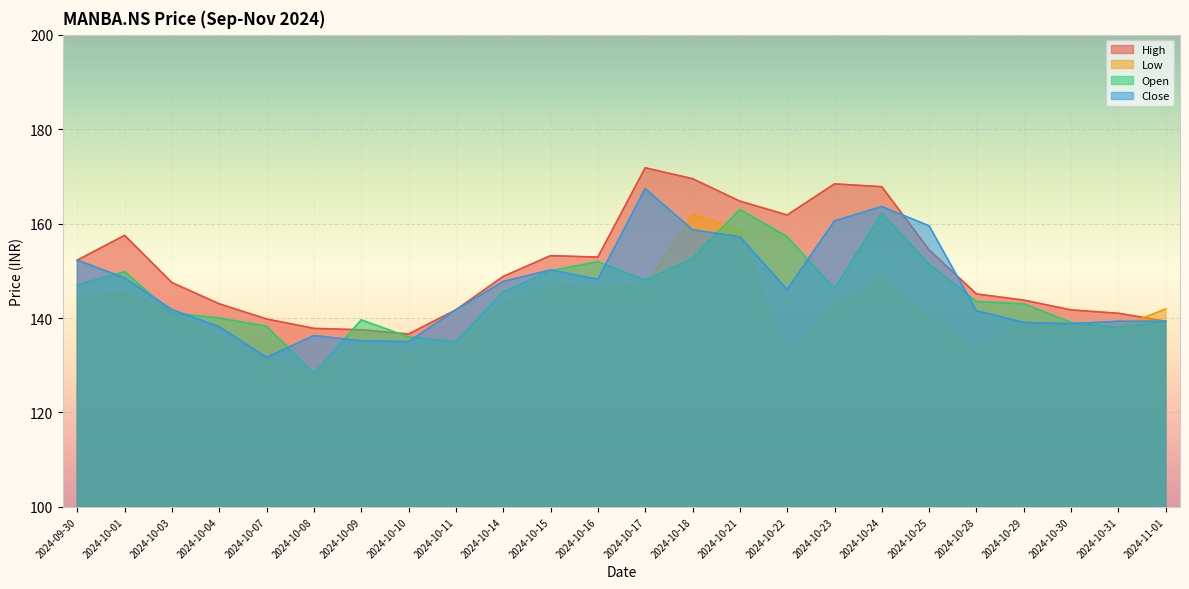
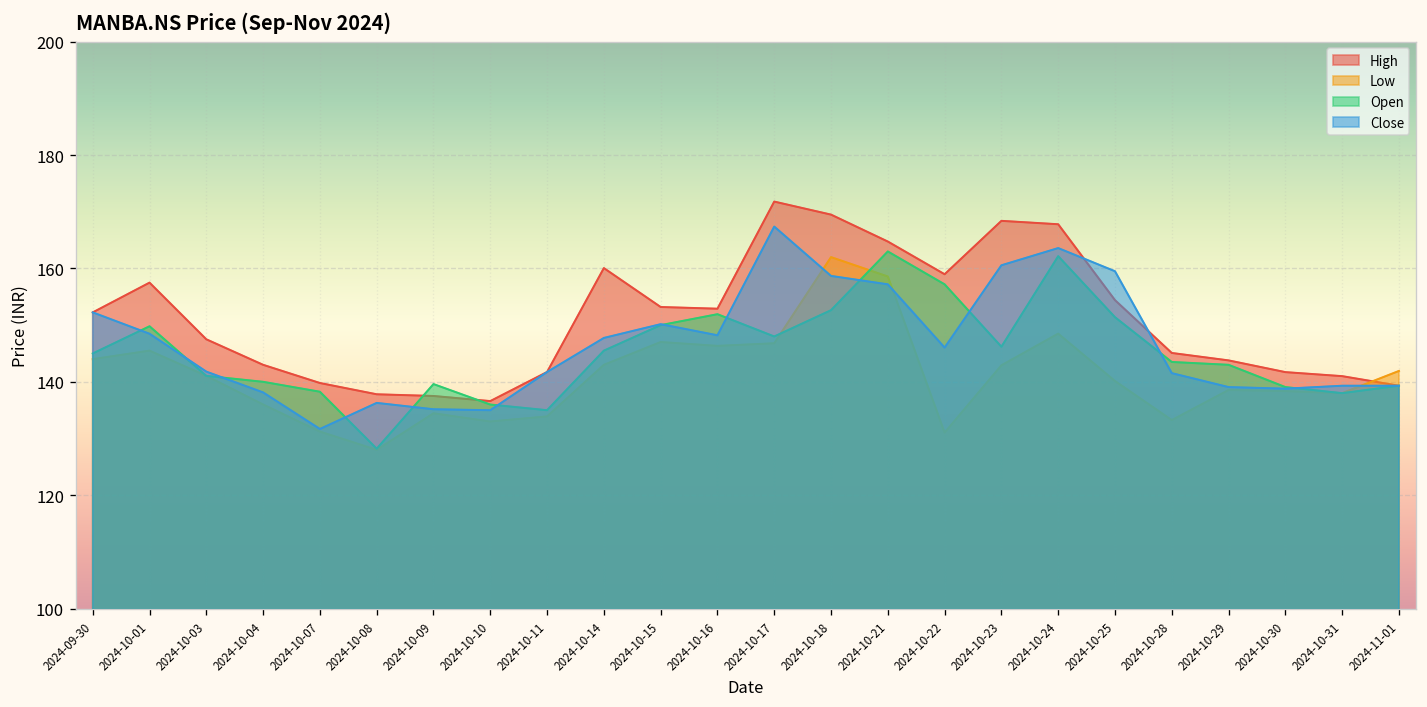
  {
    "High": {
      "2024-10-01": 158,
      "2024-10-03": 148,
      "2024-10-04": 143,
      "2024-10-07": 140,
      "2024-10-08": 138,
      "2024-10-09": 138,
      "2024-10-10": 137,
-     "2024-10-14": 149,
+     "2024-10-14": 160,
      "2024-10-15": 153,
      "2024-10-16": 153,
      "2024-10-17": 172,
      "2024-10-18": 170,
      "2024-10-21": 165,
-     "2024-10-22": 162,
+     "2024-10-22": 159,
      "2024-10-23": 168,
      "2024-10-24": 168,
      "2024-10-25": 154,
      "2024-10-28": 145,
      "2024-10-29": 144,
      "2024-10-30": 142,
      "2024-10-31": 141
    },
    "Low": {
      "2024-09-30": 144,
      "2024-10-01": 146,
      "2024-10-04": 136,
      "2024-10-09": 134,
      "2024-10-10": 133,
      "2024-10-11": 134,
      "2024-10-14": 143,
      "2024-10-15": 147,
      "2024-10-16": 146,
      "2024-10-17": 147,
      "2024-10-18": 162,
      "2024-10-21": 159,
      "2024-10-22": 131,
      "2024-10-23": 143,
      "2024-10-24": 149,
      "2024-10-25": 140,
      "2024-10-28": 133,
      "2024-11-01": 142
    },
    "Open": {
-     "2024-09-30": 147,
+     "2024-09-30": 145,
      "2024-10-01": 150,
      "2024-10-04": 140,
      "2024-10-07": 138,
      "2024-10-09": 140,
      "2024-10-10": 136,
      "2024-10-11": 135,
      "2024-10-14": 146,
      "2024-10-16": 152,
      "2024-10-17": 148,
      "2024-10-18": 153,
      "2024-10-21": 163,
      "2024-10-22": 157,
      "2024-10-23": 146,
      "2024-10-24": 162,
      "2024-10-25": 151,
      "2024-10-28": 144,
      "2024-10-29": 143
    },
    "Close": {
      "2024-10-01": 148,
      "2024-10-03": 142,
      "2024-10-04": 138,
      "2024-10-08": 136,
      "2024-10-09": 135,
      "2024-10-10": 135,
      "2024-10-14": 148,
      "2024-10-16": 148,
      "2024-10-17": 167,
      "2024-10-18": 159,
      "2024-10-21": 157,
      "2024-10-22": 146,
      "2024-10-23": 161,
      "2024-10-24": 164,
      "2024-10-25": 160,
      "2024-10-28": 142,
      "2024-10-31": 139
    }
  }
